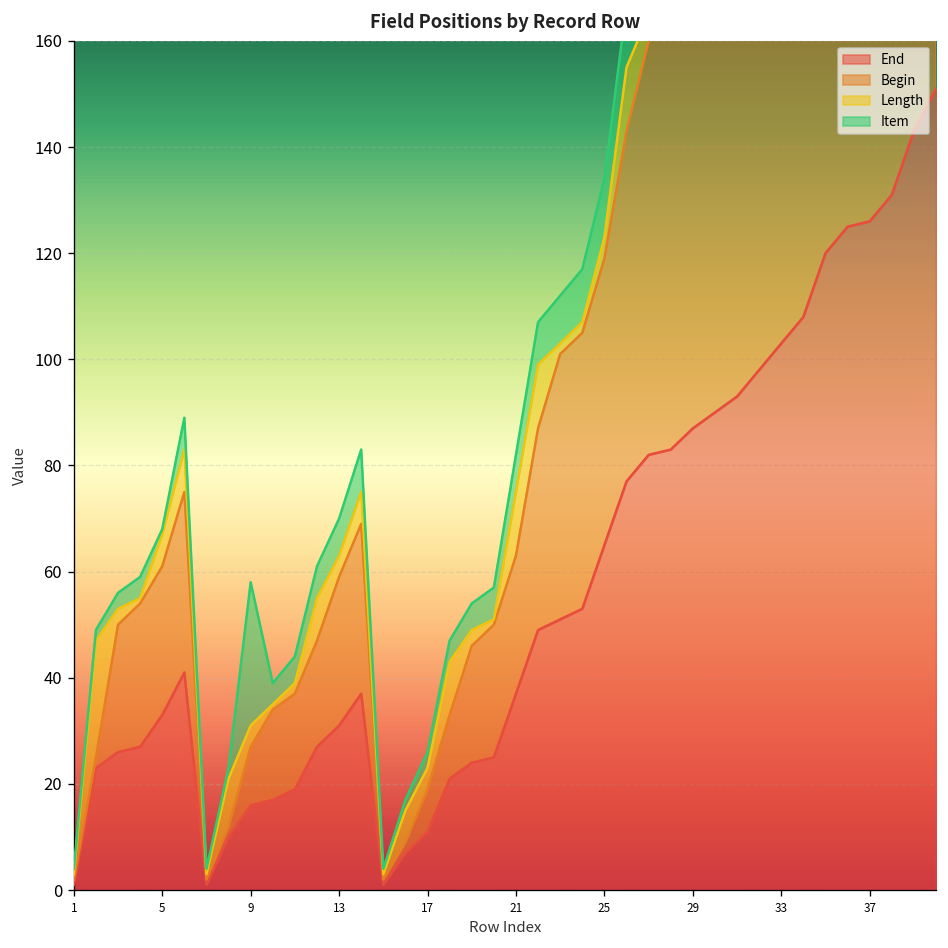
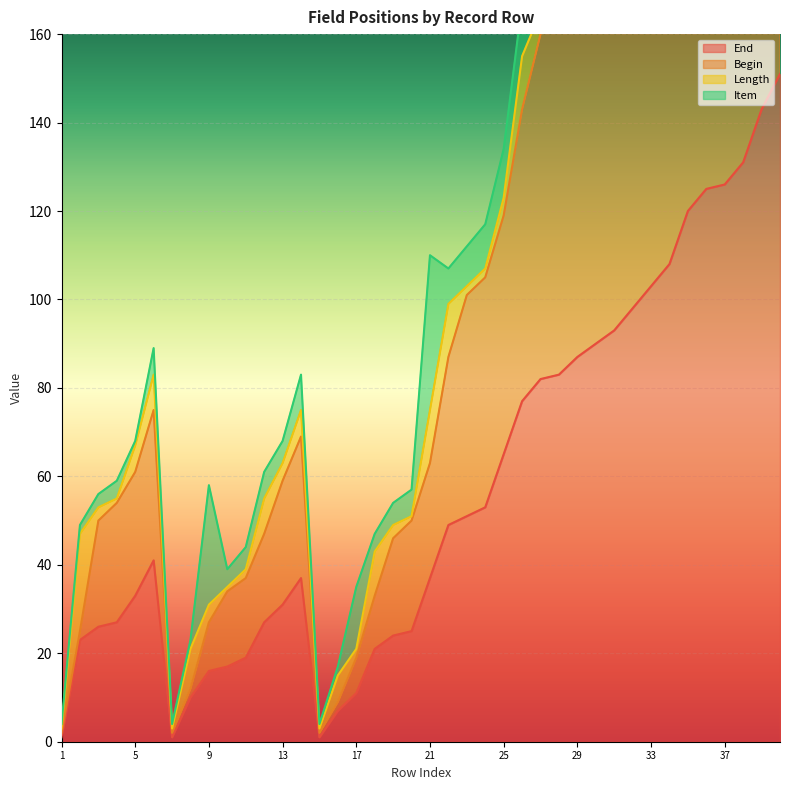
  {
    "Length": {
      "1": 1,
      "5": 6,
      "9": 4,
      "13": 4,
-     "17": 4,
+     "17": 2,
      "21": 12,
      "25": 4
    },
    "Item": {
      "1": 1,
      "5": 1,
      "9": 27,
-     "13": 7,
-     "17": 3,
-     "21": 7,
+     "13": 5,
+     "17": 14,
+     "21": 35,
      "25": 11
    }
  }
